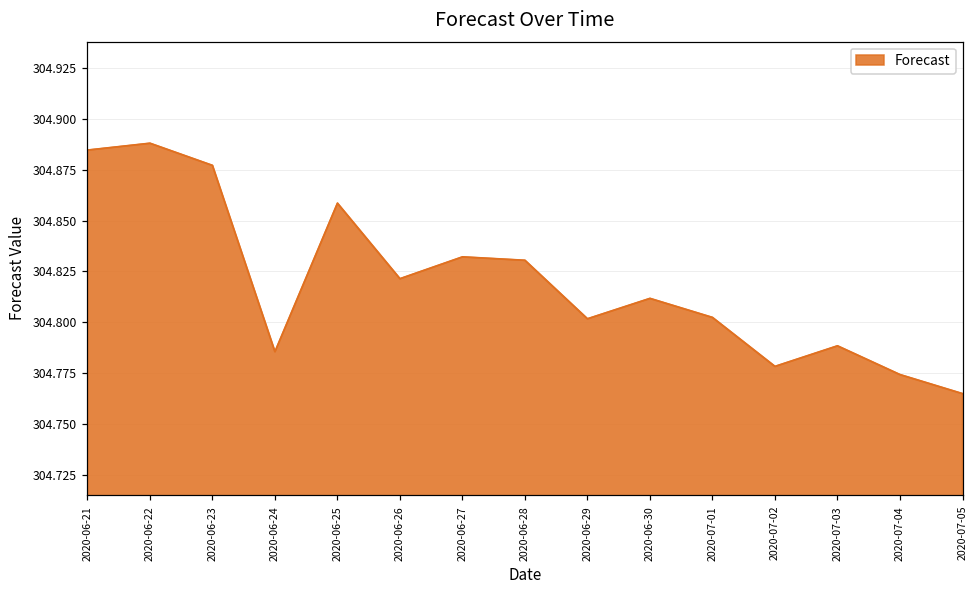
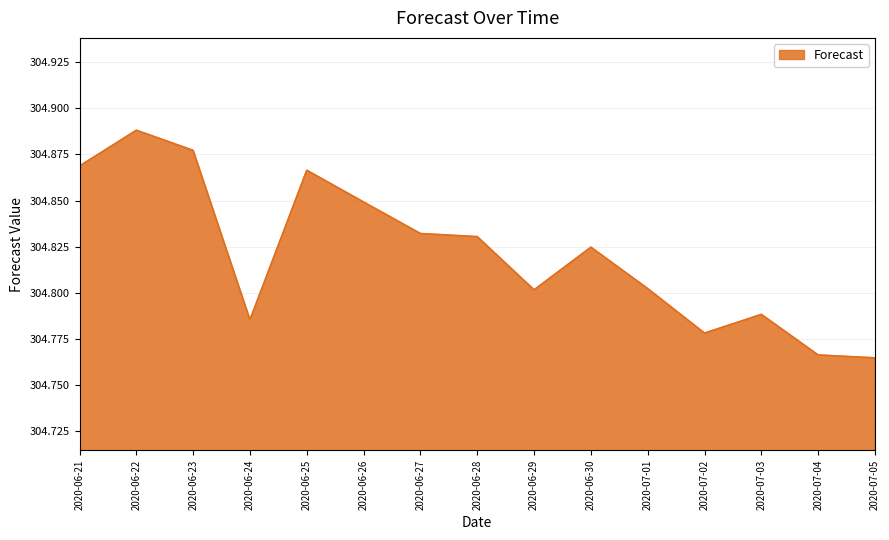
  {
-   "2020-06-21": 304.885,
+   "2020-06-21": 304.869,
    "2020-06-22": 304.888,
    "2020-06-23": 304.877,
    "2020-06-24": 304.785,
-   "2020-06-25": 304.859,
-   "2020-06-26": 304.821,
+   "2020-06-25": 304.866,
+   "2020-06-26": 304.849,
    "2020-06-27": 304.832,
    "2020-06-28": 304.830,
    "2020-06-29": 304.802,
-   "2020-06-30": 304.812,
+   "2020-06-30": 304.825,
    "2020-07-01": 304.802,
    "2020-07-02": 304.778,
    "2020-07-03": 304.788,
-   "2020-07-04": 304.774,
+   "2020-07-04": 304.766,
    "2020-07-05": 304.765
  }
